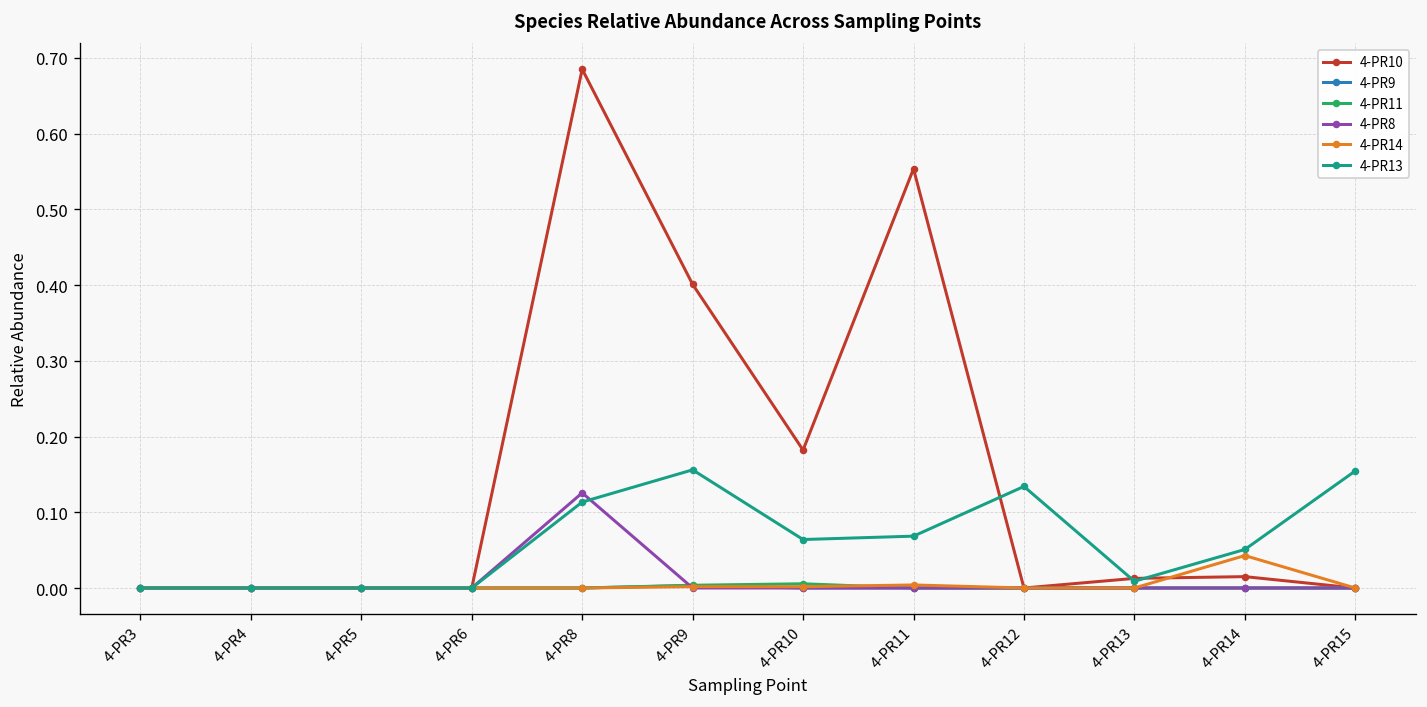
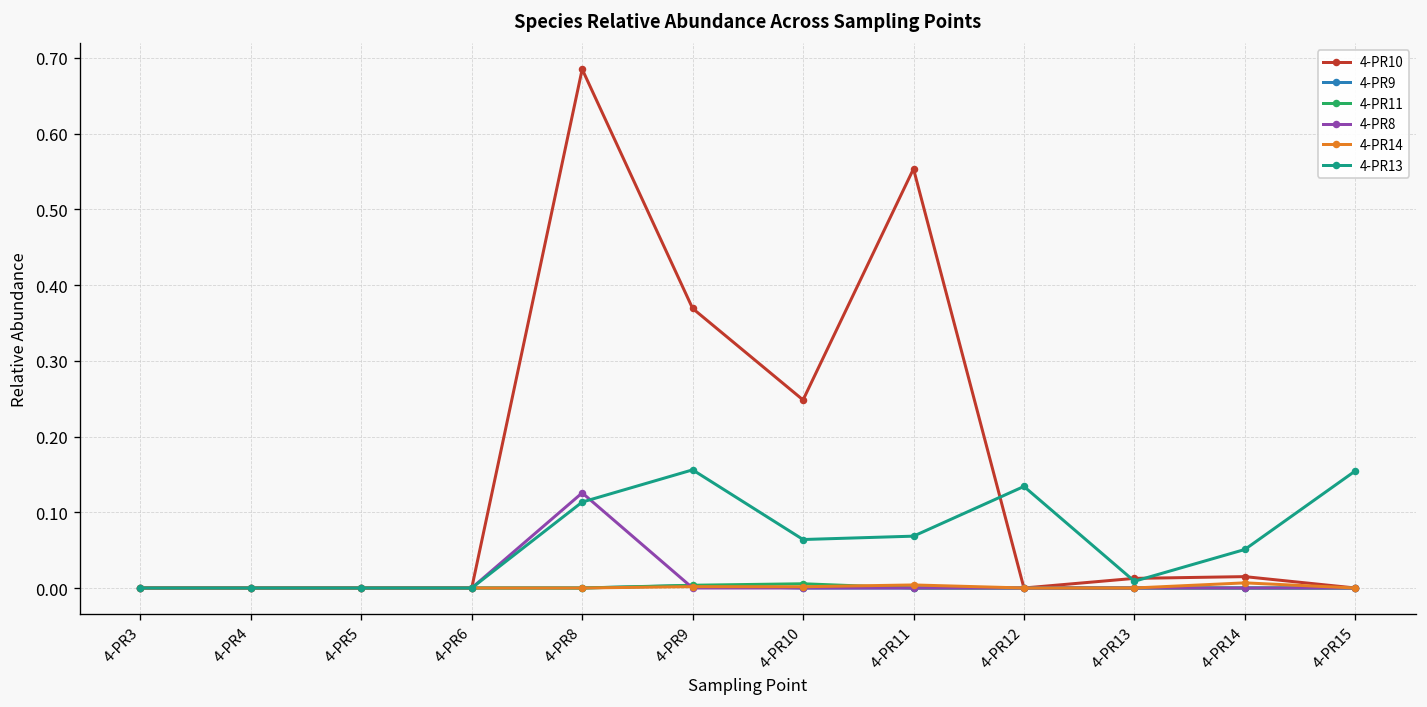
  {
    "4-PR10": {
      "4-PR8": 0.68,
-     "4-PR9": 0.40,
-     "4-PR10": 0.18,
+     "4-PR9": 0.37,
+     "4-PR10": 0.25,
      "4-PR11": 0.55,
      "4-PR14": 0.02
    },
    "4-PR8": {
      "4-PR8": 0.13
    },
    "4-PR14": {
-     "4-PR14": 0.04
+     "4-PR14": 0.01
    }
  }
